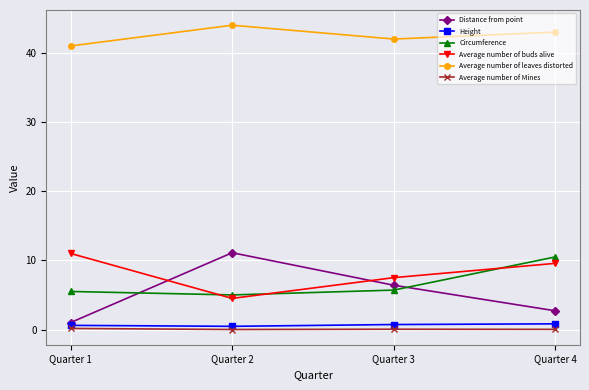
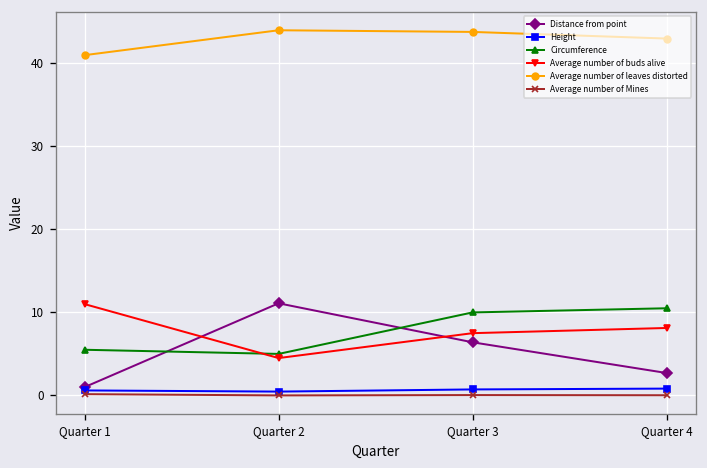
  {
    "Distance from point": {
      "Quarter 1": 1,
      "Quarter 2": 11,
      "Quarter 3": 6,
      "Quarter 4": 3
    },
    "Height": {
      "Quarter 1": 1,
      "Quarter 2": 0,
      "Quarter 3": 1,
      "Quarter 4": 1
    },
    "Circumference": {
      "Quarter 1": 6,
      "Quarter 2": 5,
-     "Quarter 3": 6,
+     "Quarter 3": 10,
      "Quarter 4": 11
    },
    "Average number of buds alive": {
      "Quarter 1": 11,
      "Quarter 2": 5,
      "Quarter 3": 8,
-     "Quarter 4": 10
+     "Quarter 4": 8
    },
    "Average number of leaves distorted": {
      "Quarter 1": 41,
      "Quarter 2": 44,
-     "Quarter 3": 42
+     "Quarter 3": 44
    },
    "Average number of Mines": {
      "Quarter 1": 0,
      "Quarter 2": 0,
      "Quarter 3": 0,
      "Quarter 4": 0
    }
  }
